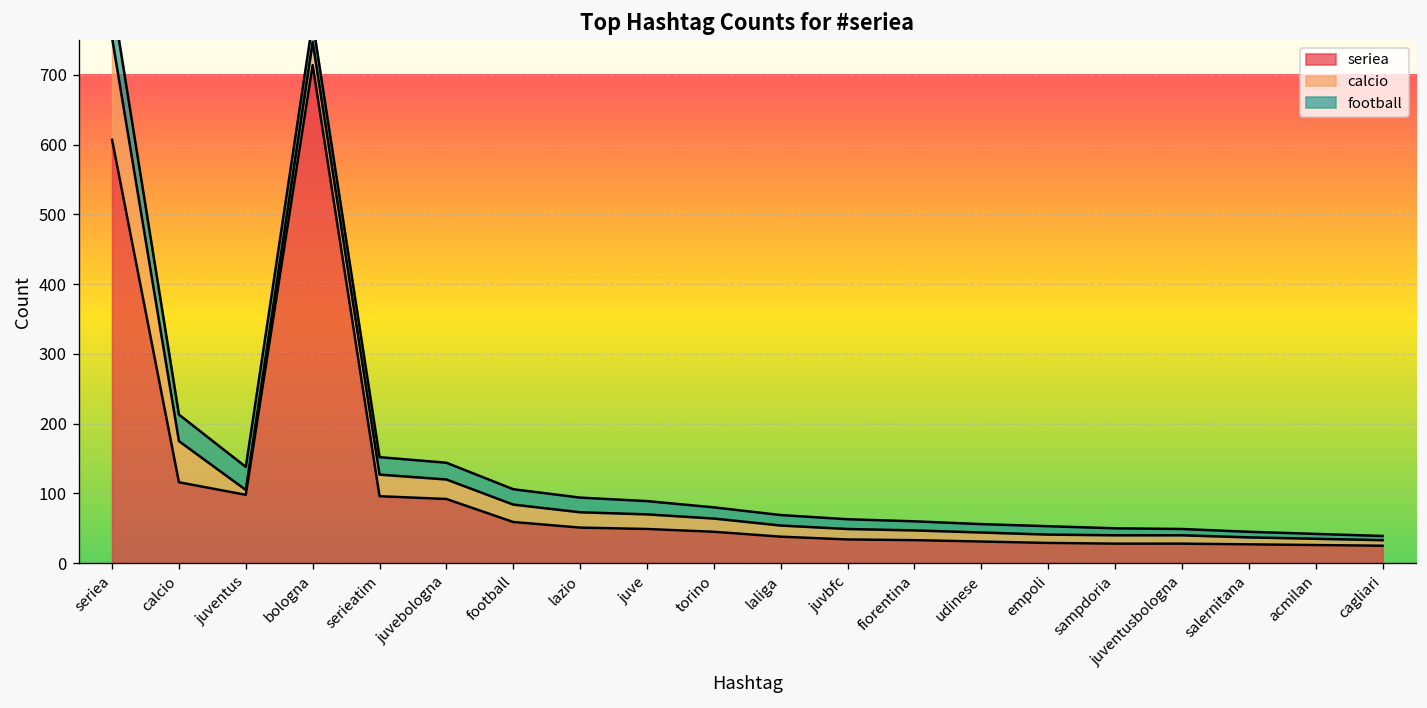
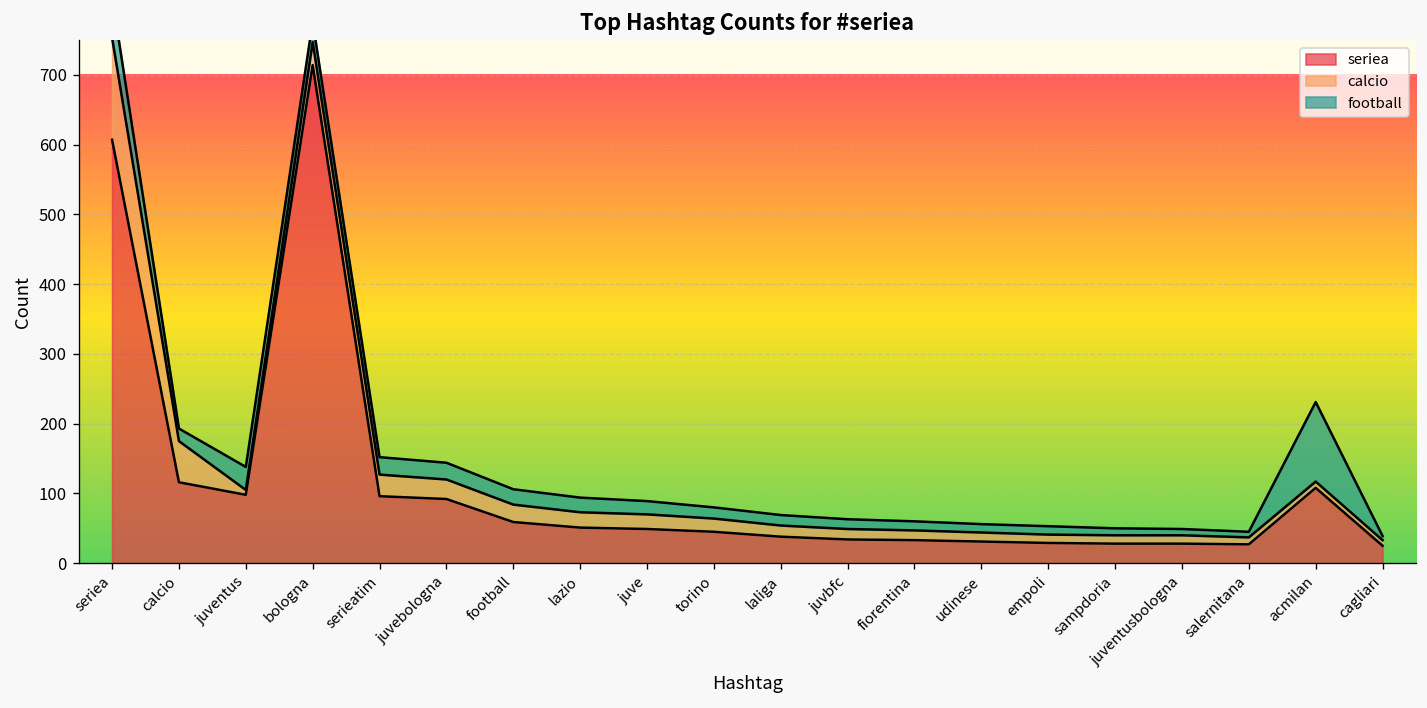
  {
    "seriea": {
      "seriea": 610,
      "calcio": 120,
      "juventus": 100,
      "bologna": 710,
      "serieatim": 100,
      "juvebologna": 90,
      "football": 60,
      "lazio": 50,
      "juve": 50,
      "torino": 50,
      "laliga": 40,
      "juvbfc": 30,
      "fiorentina": 30,
      "udinese": 30,
      "empoli": 30,
      "sampdoria": 30,
      "juventusbologna": 30,
      "salernitana": 30,
-     "acmilan": 30,
+     "acmilan": 110,
      "cagliari": 30
    },
    "calcio": {
      "seriea": 150,
      "calcio": 60,
      "juventus": 10,
      "bologna": 30,
      "serieatim": 30,
      "juvebologna": 30,
      "football": 30,
      "lazio": 20,
      "juve": 20,
      "torino": 20,
      "laliga": 20,
      "juvbfc": 20,
      "fiorentina": 10,
      "udinese": 10,
      "empoli": 10,
      "sampdoria": 10,
      "juventusbologna": 10,
      "salernitana": 10,
      "acmilan": 10,
      "cagliari": 10
    },
    "football": {
-     "calcio": 40,
+     "calcio": 20,
      "juventus": 30,
      "serieatim": 30,
      "juvebologna": 20,
      "football": 20,
      "lazio": 20,
      "juve": 20,
      "torino": 20,
      "laliga": 20,
      "juvbfc": 10,
      "fiorentina": 10,
      "udinese": 10,
      "empoli": 10,
      "sampdoria": 10,
      "juventusbologna": 10,
      "salernitana": 10,
-     "acmilan": 10,
+     "acmilan": 110,
      "cagliari": 10
    }
  }
